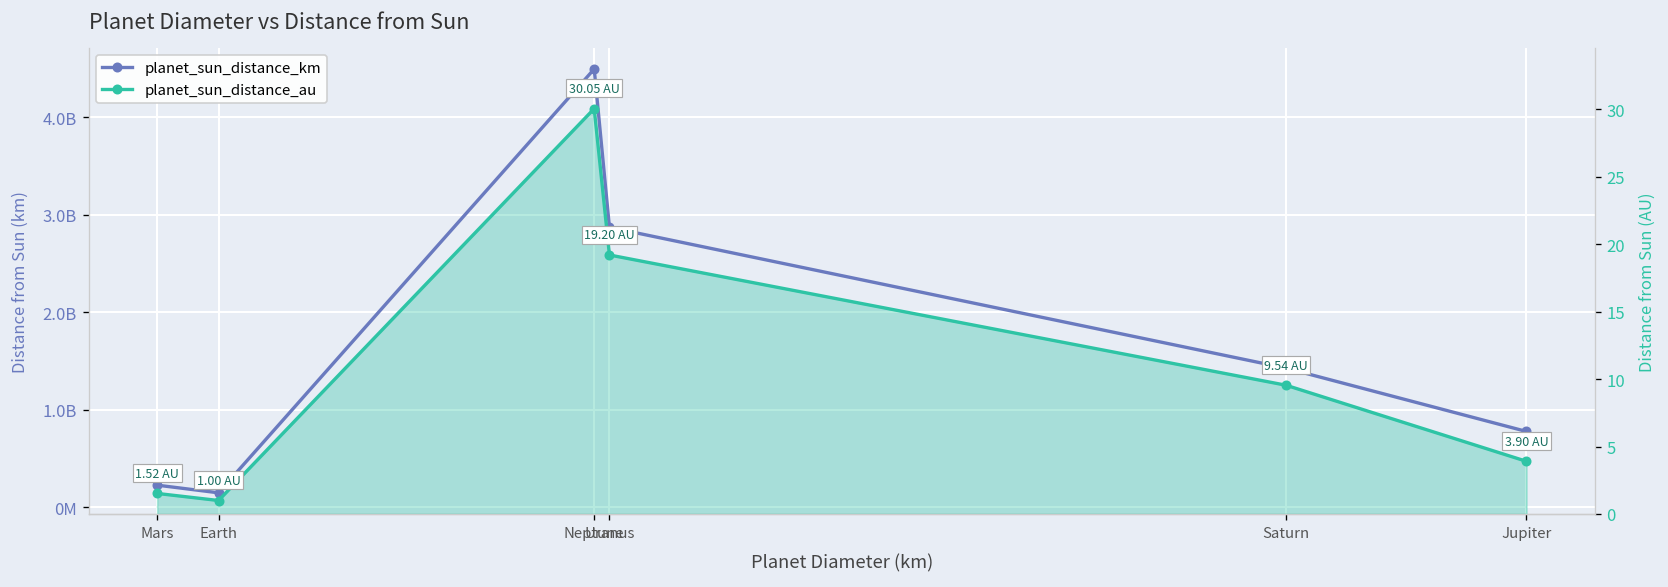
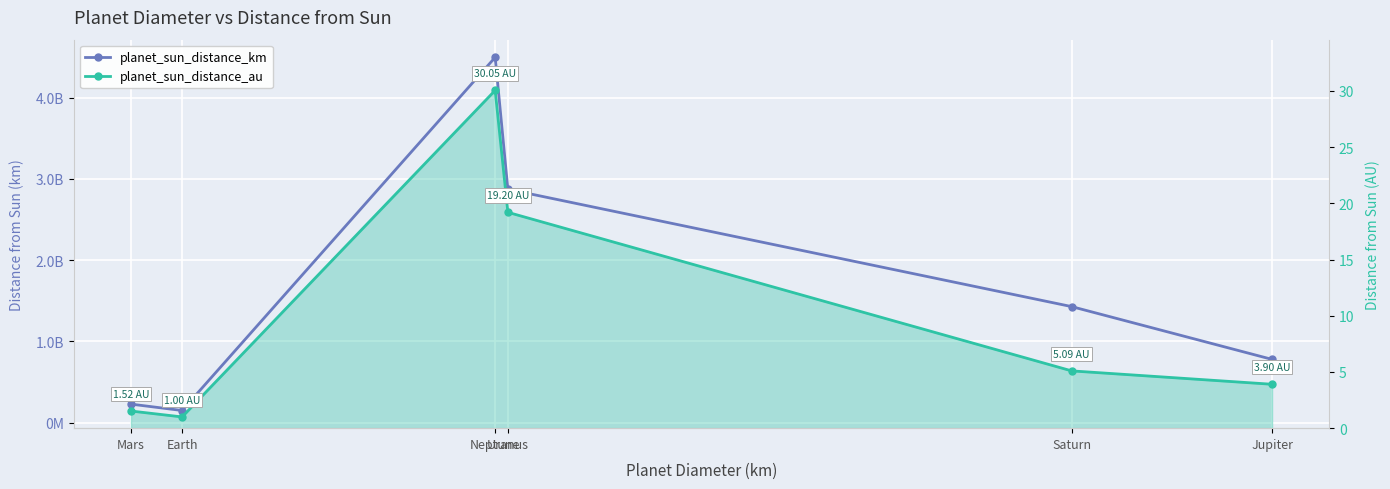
  {
    "planet_sun_distance_au": {
-     "Saturn": 9.54
+     "Saturn": 5.09
    }
  }
